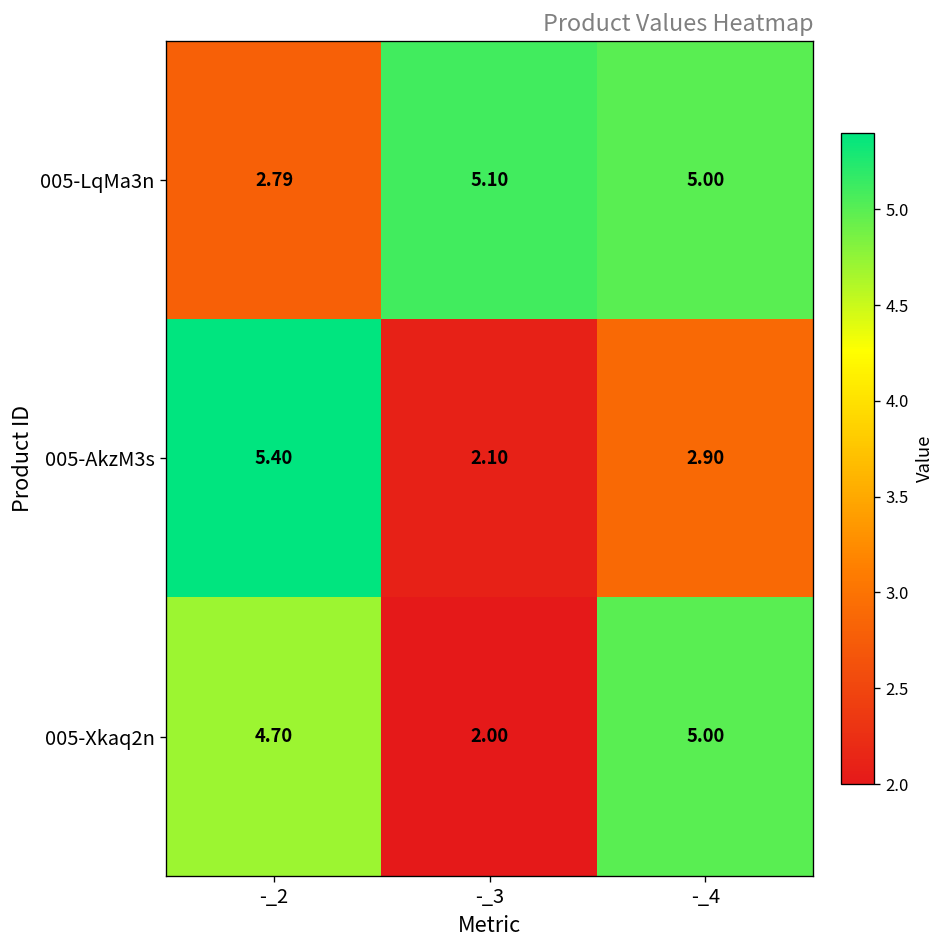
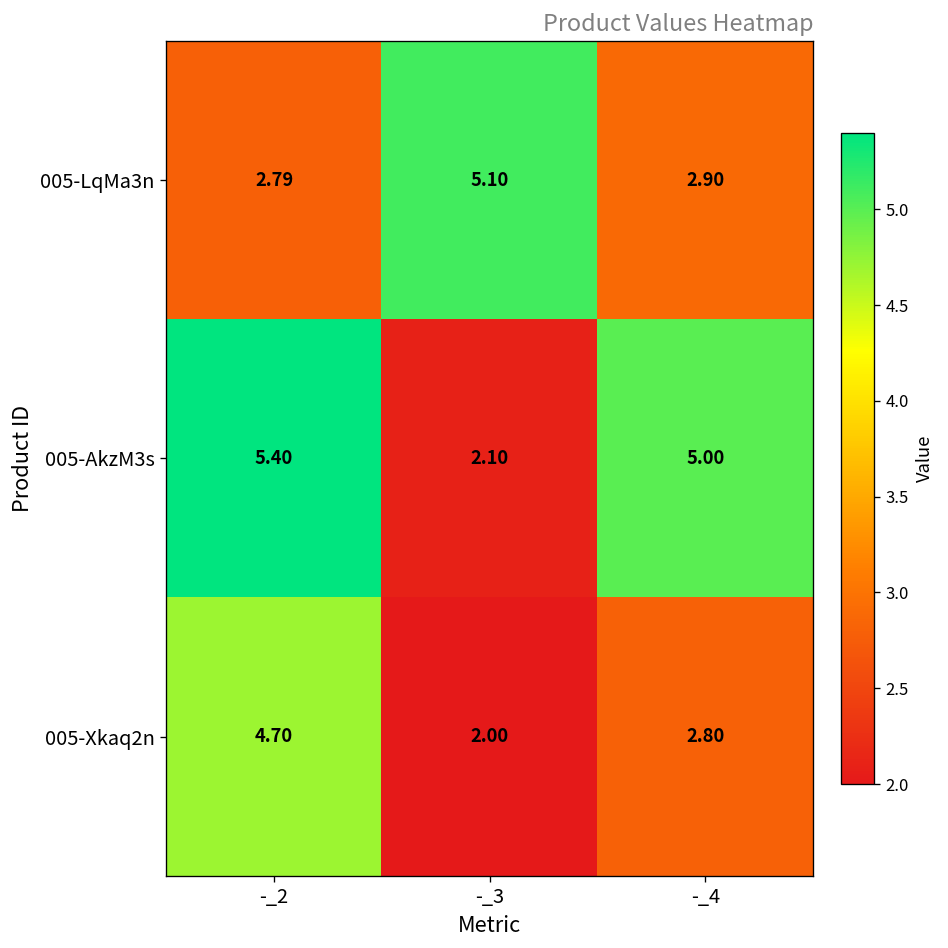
  {
    "005-LqMa3n": {
      "-_2": 2.79,
      "-_3": 5.10,
-     "-_4": 5.00
+     "-_4": 2.90
    },
    "005-AkzM3s": {
      "-_2": 5.40,
      "-_3": 2.10,
-     "-_4": 2.90
+     "-_4": 5.00
    },
    "005-Xkaq2n": {
      "-_2": 4.70,
      "-_3": 2.00,
-     "-_4": 5.00
+     "-_4": 2.80
    }
  }
